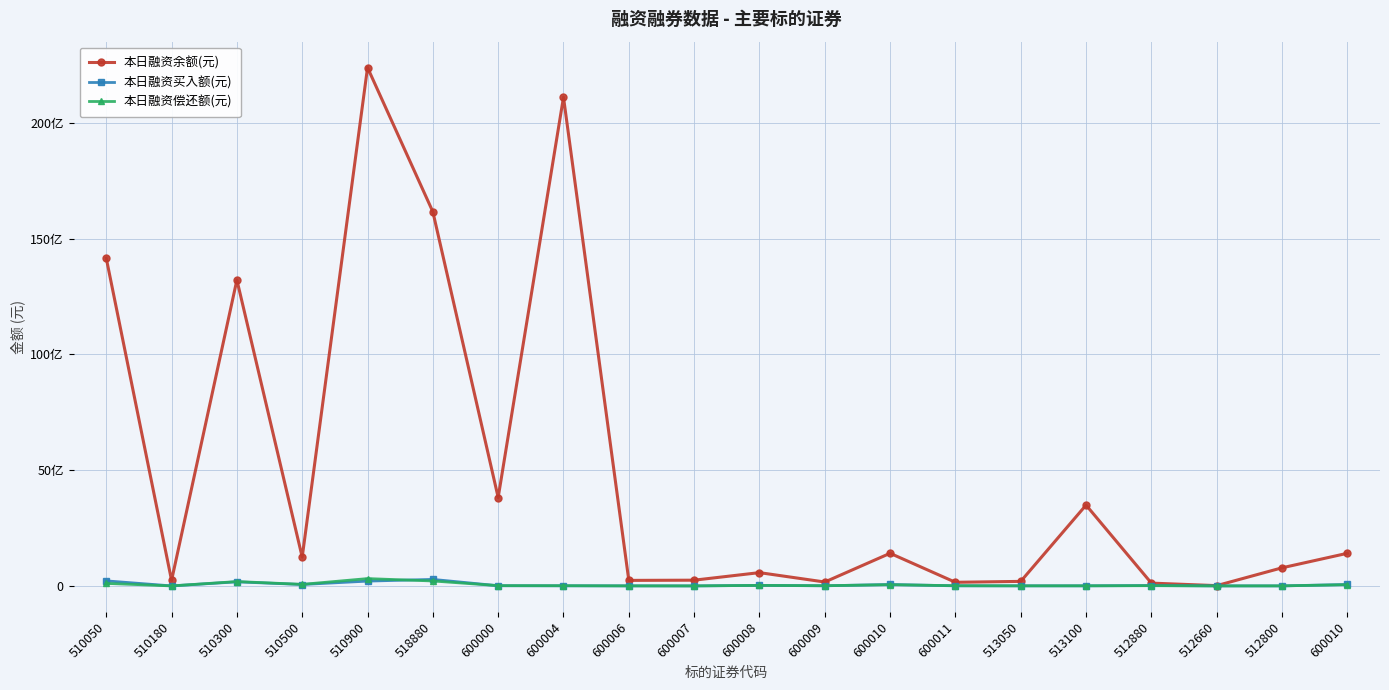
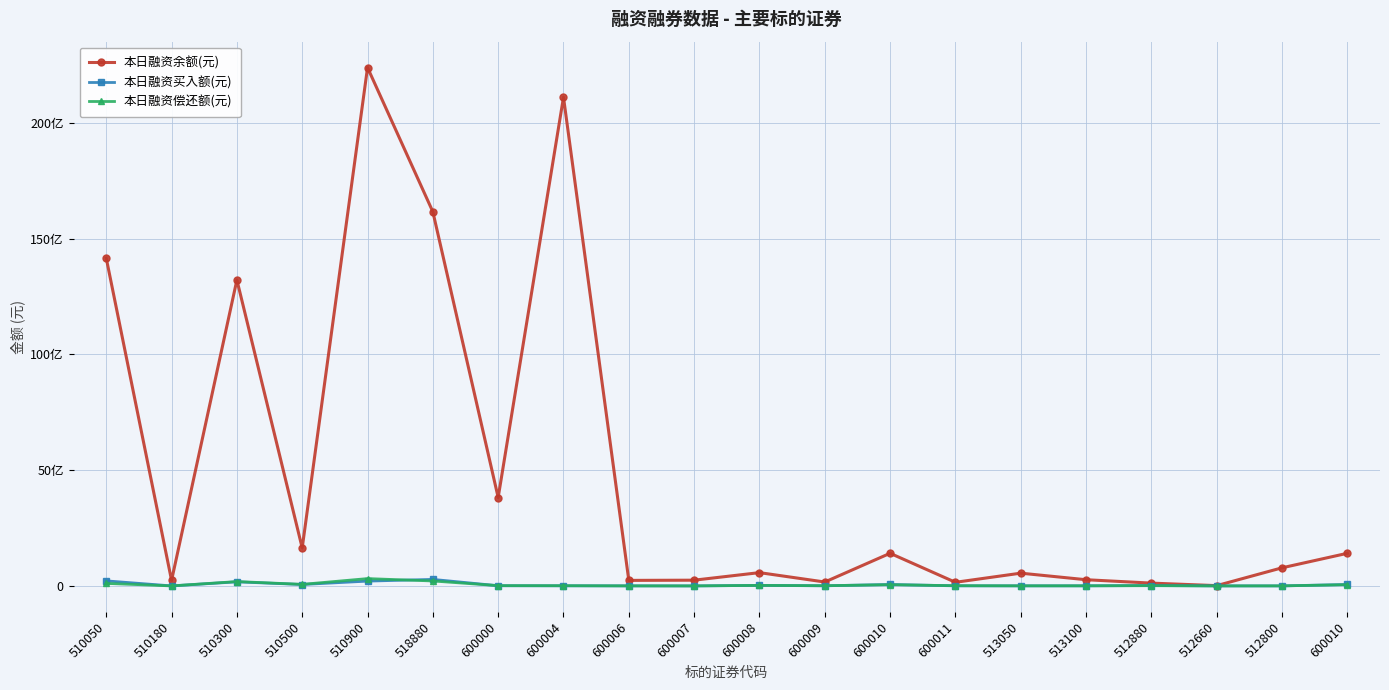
  {
    "本日融资余额(元)": {
      "510050": "142亿",
      "510180": "2亿",
      "510300": "132亿",
-     "510500": "12亿",
+     "510500": "16亿",
      "510900": "224亿",
      "518880": "162亿",
      "600000": "38亿",
      "600004": "211亿",
      "600006": "2亿",
      "600007": "2亿",
      "600008": "6亿",
      "600009": "2亿",
      "600011": "2亿",
-     "513050": "2亿",
-     "513100": "35亿",
+     "513050": "6亿",
+     "513100": "3亿",
      "512800": "8亿"
    }
  }
